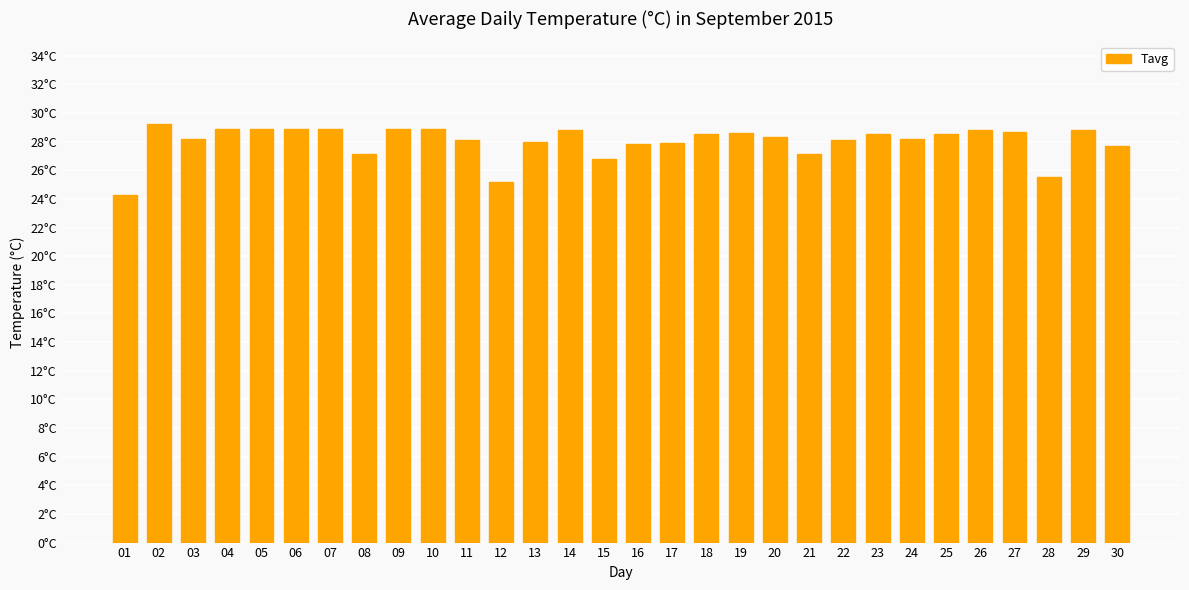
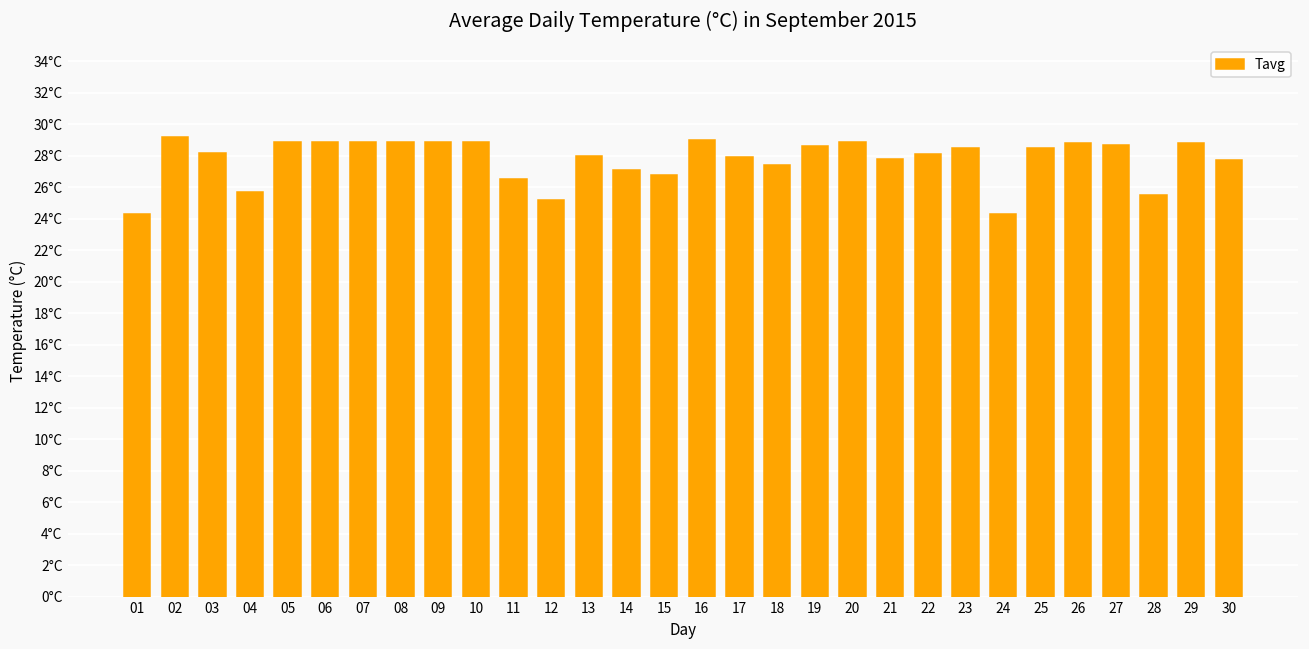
  {
    "01": "24.3°C",
    "02": "29.2°C",
    "03": "28.2°C",
-   "04": "28.9°C",
+   "04": "25.7°C",
    "05": "28.9°C",
    "06": "28.9°C",
    "07": "28.9°C",
-   "08": "27.1°C",
+   "08": "28.9°C",
    "09": "28.9°C",
    "10": "28.9°C",
-   "11": "28.1°C",
+   "11": "26.5°C",
    "12": "25.2°C",
    "13": "28.0°C",
-   "14": "28.8°C",
+   "14": "27.1°C",
    "15": "26.8°C",
-   "16": "27.8°C",
+   "16": "29.0°C",
    "17": "27.9°C",
-   "18": "28.5°C",
+   "18": "27.4°C",
    "19": "28.6°C",
-   "20": "28.3°C",
-   "21": "27.1°C",
+   "20": "28.9°C",
+   "21": "27.8°C",
    "22": "28.1°C",
    "23": "28.5°C",
-   "24": "28.2°C",
+   "24": "24.3°C",
    "25": "28.5°C",
    "26": "28.8°C",
    "27": "28.7°C",
    "28": "25.5°C",
    "29": "28.8°C",
    "30": "27.7°C"
  }
